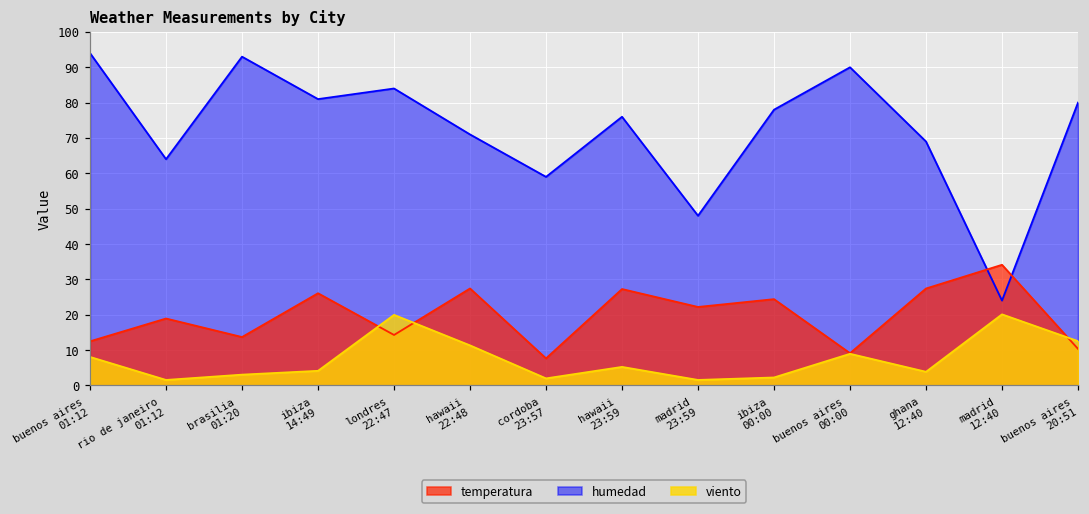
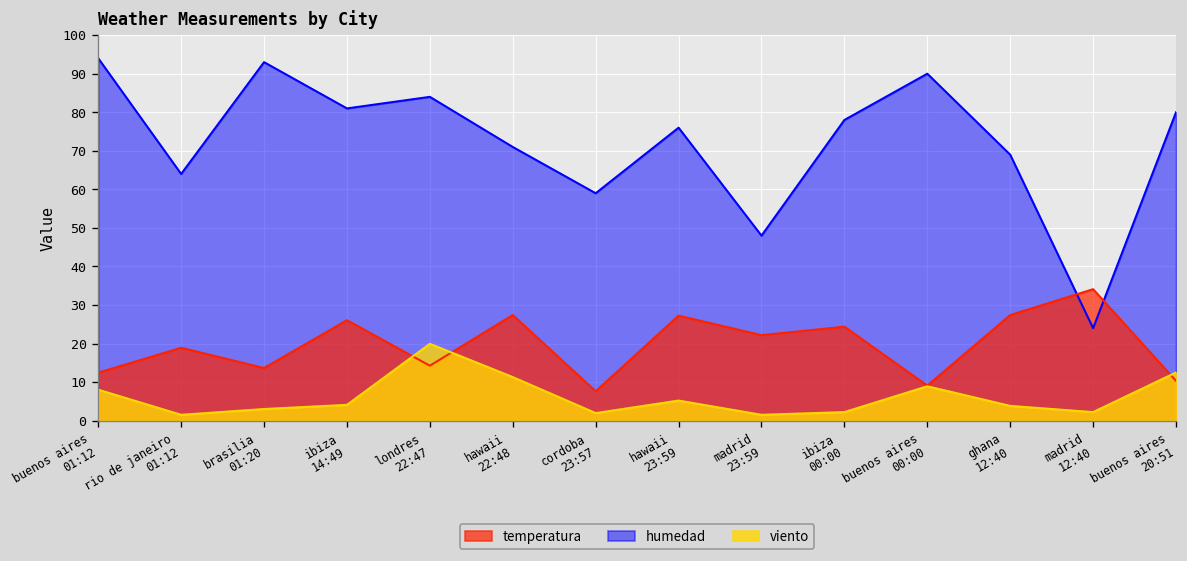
  {
    "humedad": {
      "buenos aires 01:12": 94,
      "rio de janeiro 01:12": 64,
      "brasilia 01:20": 93,
      "ibiza 14:49": 81,
      "londres 22:47": 84,
      "hawaii 22:48": 71,
      "cordoba 23:57": 59,
      "hawaii 23:59": 76,
      "madrid 23:59": 48,
      "ibiza 00:00": 78,
      "buenos aires 00:00": 90,
      "ghana 12:40": 69,
      "madrid 12:40": 24,
      "buenos aires 20:51": 80
    },
    "temperatura": {
      "buenos aires 01:12": 12,
      "rio de janeiro 01:12": 19,
      "brasilia 01:20": 14,
      "ibiza 14:49": 26,
      "londres 22:47": 14,
      "hawaii 22:48": 27,
      "cordoba 23:57": 8,
      "hawaii 23:59": 27,
      "madrid 23:59": 22,
      "ibiza 00:00": 24,
      "ghana 12:40": 27,
      "madrid 12:40": 34,
      "buenos aires 20:51": 10
    },
    "viento": {
      "buenos aires 01:12": 8,
      "rio de janeiro 01:12": 2,
      "brasilia 01:20": 3,
      "ibiza 14:49": 4,
      "londres 22:47": 20,
      "hawaii 22:48": 11,
      "cordoba 23:57": 2,
      "hawaii 23:59": 5,
      "madrid 23:59": 2,
      "ibiza 00:00": 2,
      "ghana 12:40": 4,
-     "madrid 12:40": 20,
+     "madrid 12:40": 2,
      "buenos aires 20:51": 13
    }
  }
